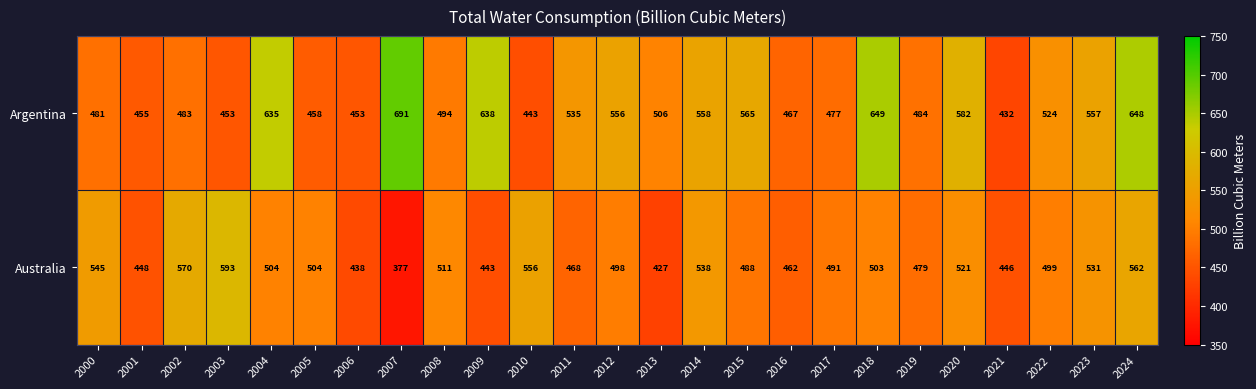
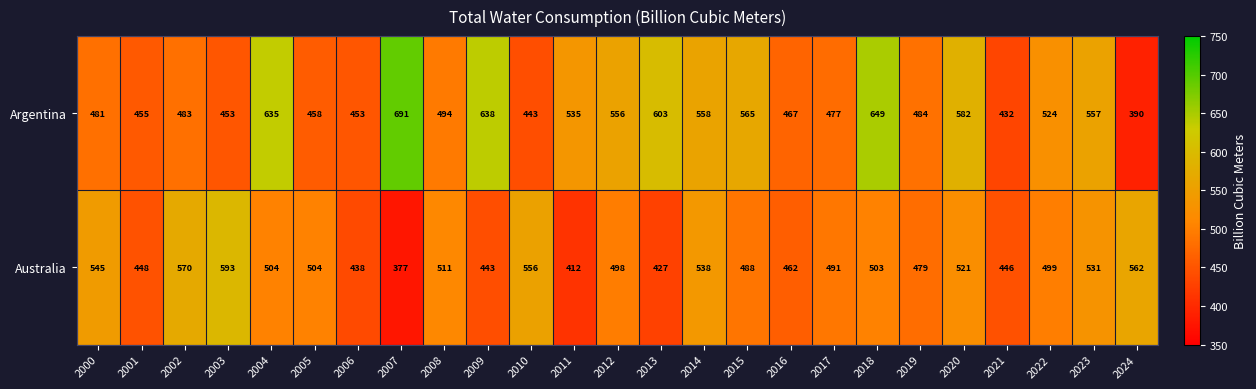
  {
    "Argentina": {
      "2000": 481,
      "2001": 455,
      "2002": 483,
      "2003": 453,
      "2004": 635,
      "2005": 458,
      "2006": 453,
      "2007": 691,
      "2008": 494,
      "2009": 638,
      "2010": 443,
      "2011": 535,
      "2012": 556,
-     "2013": 506,
+     "2013": 603,
      "2014": 558,
      "2015": 565,
      "2016": 467,
      "2017": 477,
      "2018": 649,
      "2019": 484,
      "2020": 582,
      "2021": 432,
      "2022": 524,
      "2023": 557,
-     "2024": 648
+     "2024": 390
    },
    "Australia": {
      "2000": 545,
      "2001": 448,
      "2002": 570,
      "2003": 593,
      "2004": 504,
      "2005": 504,
      "2006": 438,
      "2007": 377,
      "2008": 511,
      "2009": 443,
      "2010": 556,
-     "2011": 468,
+     "2011": 412,
      "2012": 498,
      "2013": 427,
      "2014": 538,
      "2015": 488,
      "2016": 462,
      "2017": 491,
      "2018": 503,
      "2019": 479,
      "2020": 521,
      "2021": 446,
      "2022": 499,
      "2023": 531,
      "2024": 562
    }
  }
